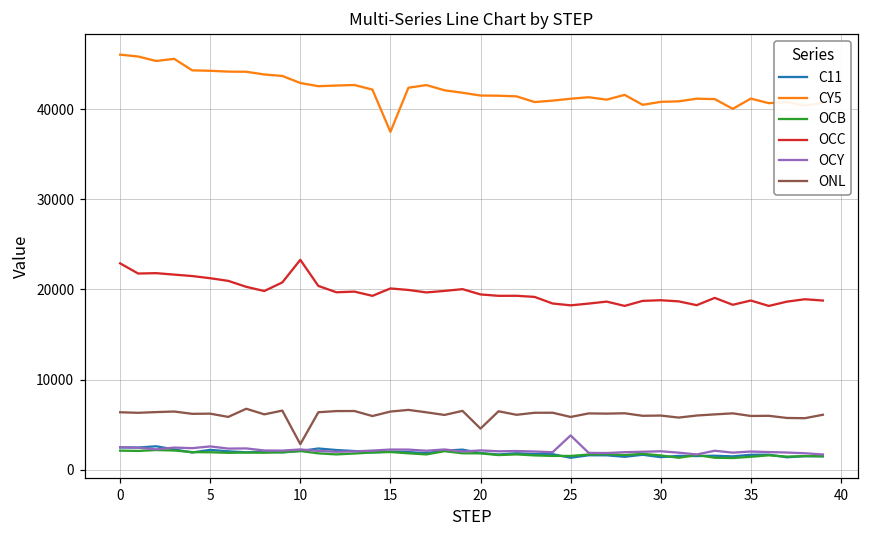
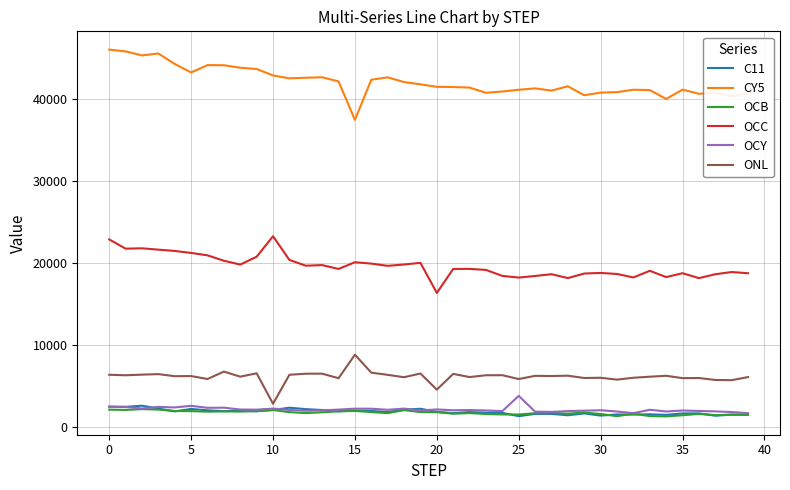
  {
    "CY5": {
      "0": 46000,
-     "5": 44000,
+     "5": 43000,
      "10": 43000,
      "15": 37000,
      "20": 41000,
      "25": 41000,
      "30": 41000,
      "35": 41000
    },
    "OCB": {
      "0": 2000
    },
    "OCC": {
      "0": 23000,
      "5": 21000,
      "10": 23000,
      "15": 20000,
-     "20": 19000,
+     "20": 16000,
      "25": 18000,
      "30": 19000,
      "35": 19000
    },
    "OCY": {
      "5": 3000,
      "25": 4000,
      "30": 2000,
      "35": 2000
    },
    "ONL": {
      "0": 6000,
      "5": 6000,
      "10": 3000,
-     "15": 6000,
+     "15": 9000,
      "20": 5000,
      "25": 6000,
      "30": 6000,
      "35": 6000
    }
  }
